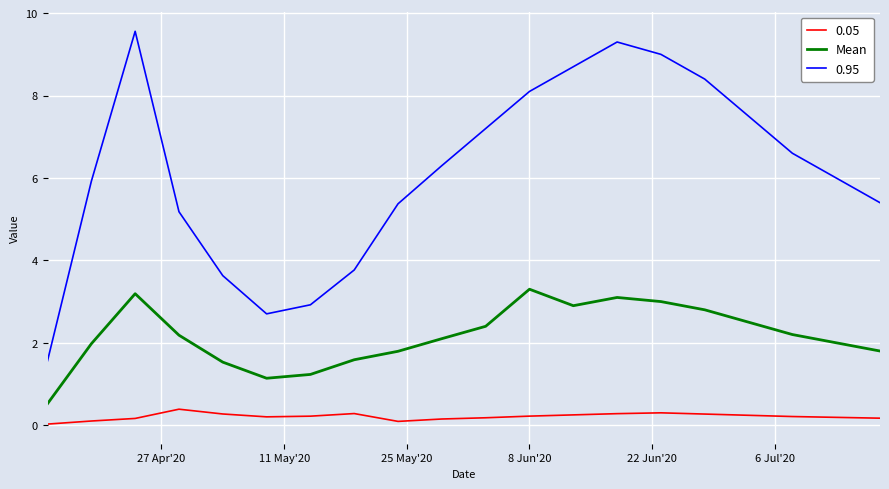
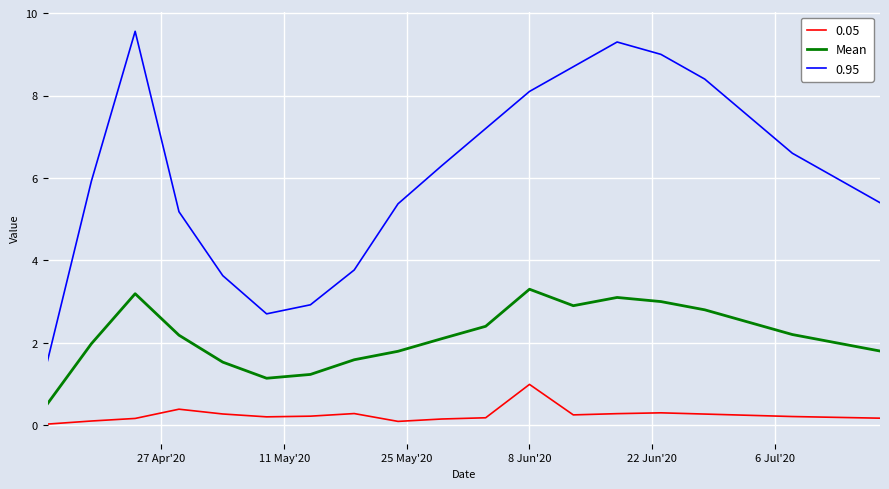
  {
    "0.05": {
-     "8 Jun'20": 0.2
+     "8 Jun'20": 1.0
    },
    "Mean": {
      "8 Jun'20": 3.3
    },
    "0.95": {
      "8 Jun'20": 8.1
    }
  }
